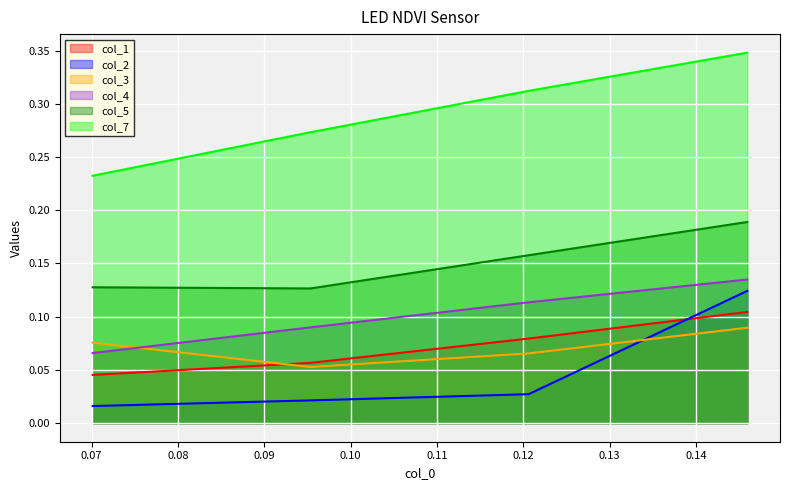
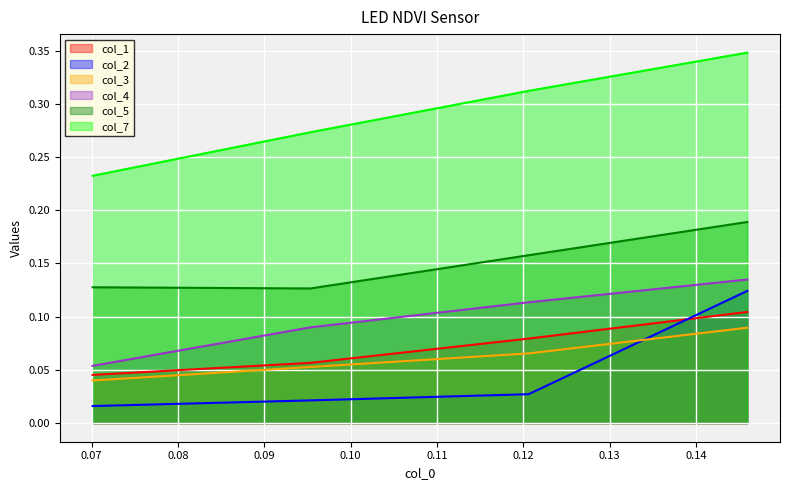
  {
    "col_1": {
      "0.07": 0.045
    },
    "col_2": {
      "0.07": 0.016
    },
    "col_3": {
-     "0.07": 0.076
+     "0.07": 0.040
    },
    "col_4": {
-     "0.07": 0.066
+     "0.07": 0.054
    },
    "col_5": {
      "0.07": 0.128
    },
    "col_7": {
      "0.07": 0.232
    }
  }
